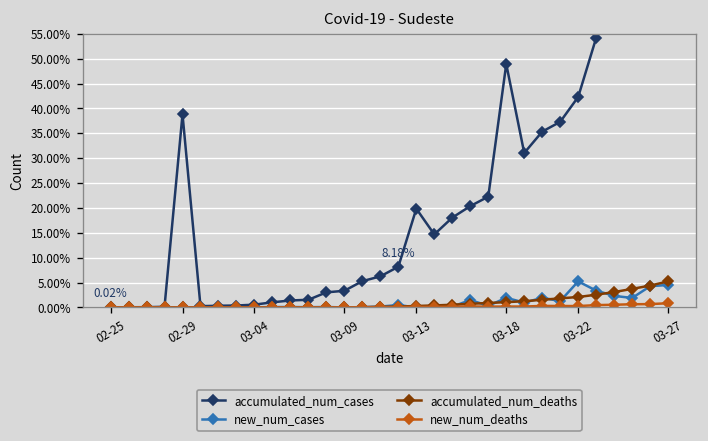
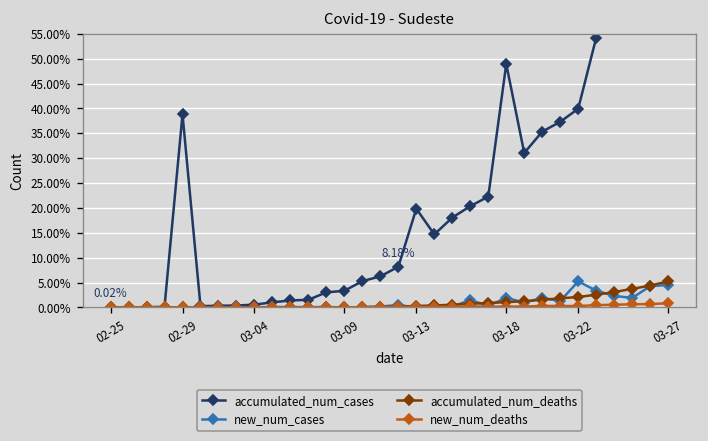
  {
    "accumulated_num_cases": {
      "02-29": "39%",
      "03-09": "3%",
      "03-13": "20%",
      "03-18": "49%",
-     "03-22": "42%"
+     "03-22": "40%"
    },
    "new_num_cases": {
      "03-18": "2%",
      "03-22": "5%",
      "03-27": "5%"
    },
    "accumulated_num_deaths": {
      "03-18": "1%",
      "03-22": "2%",
      "03-27": "5%"
    },
    "new_num_deaths": {
      "03-18": "0%",
      "03-22": "0%",
      "03-27": "1%"
    }
  }
